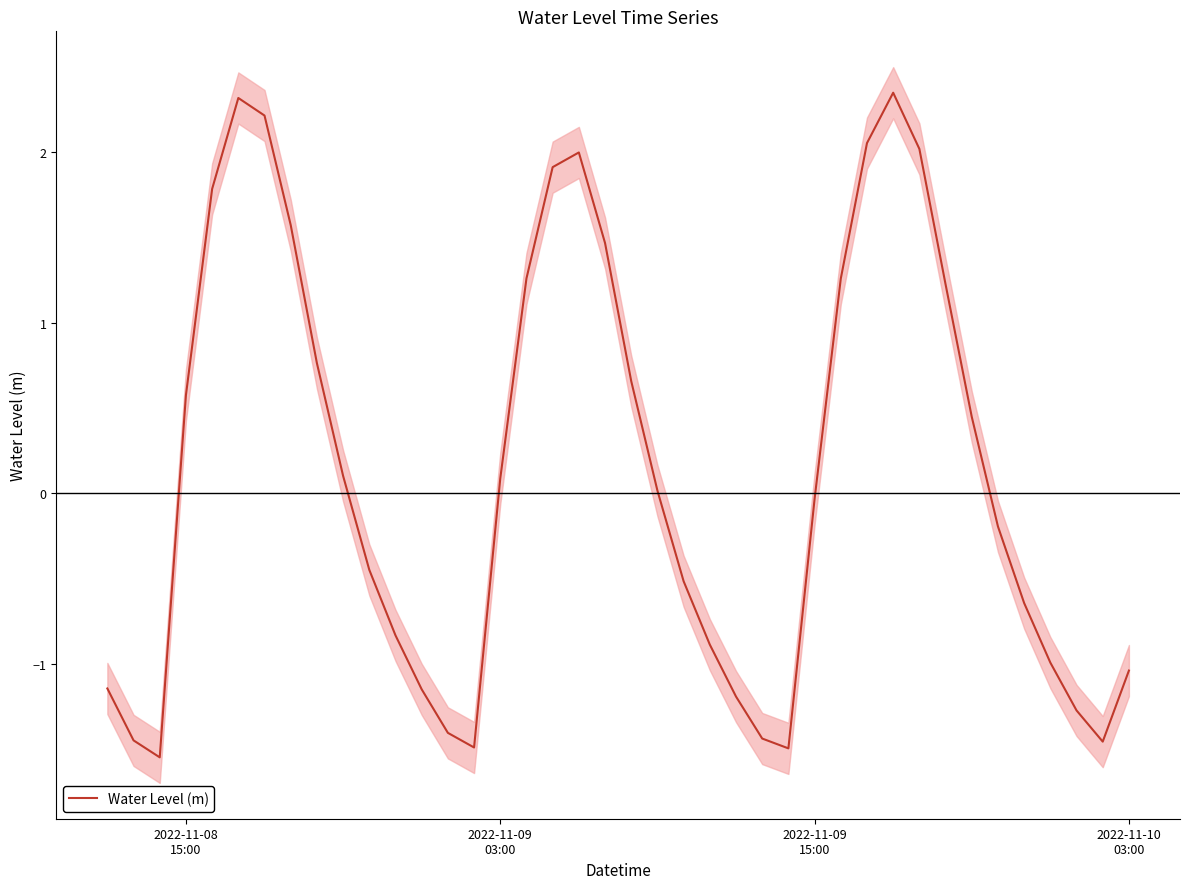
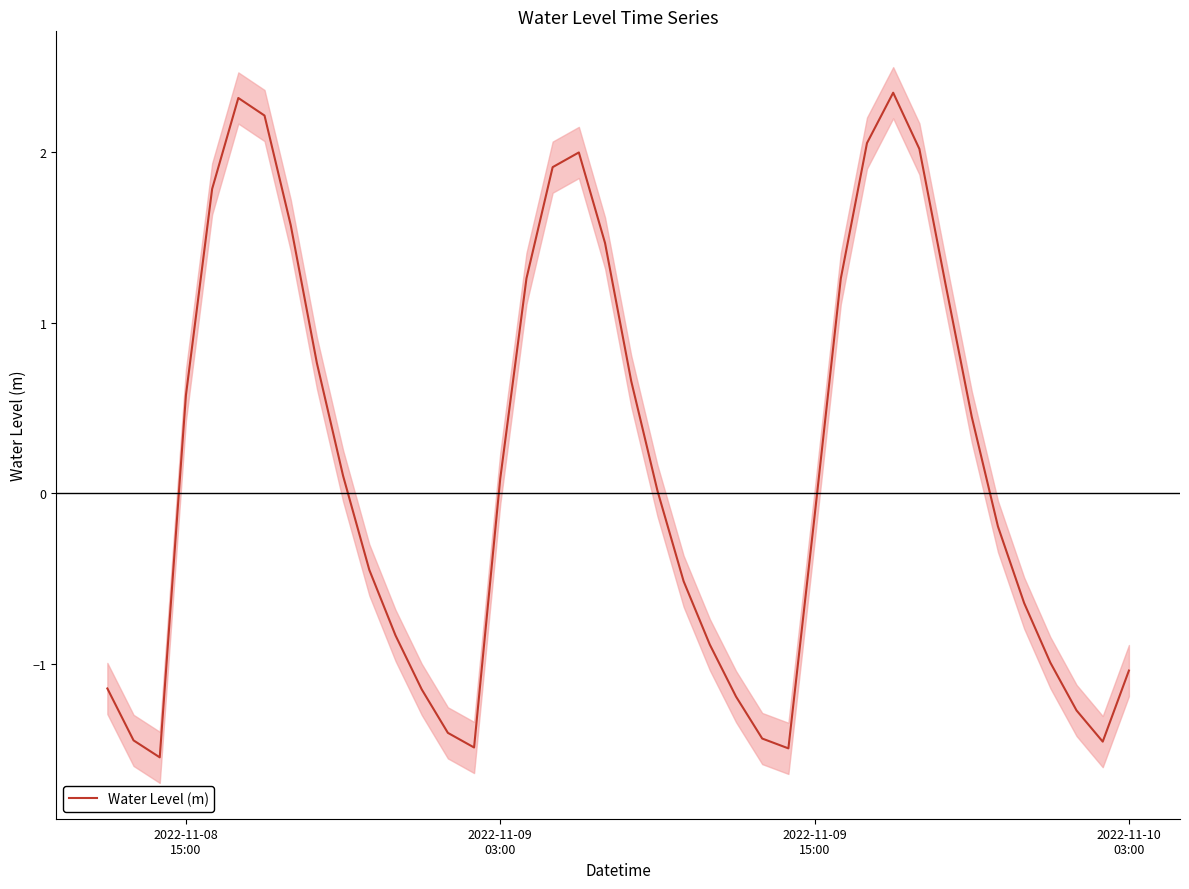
  {
    "Water Level (m)": {
      "2022-11-08 15:00": 0.58,
      "2022-11-09 03:00": 0.09,
-     "2022-11-09 15:00": -0.03,
+     "2022-11-09 15:00": -0.13,
      "2022-11-10 03:00": -1.04
    }
  }
